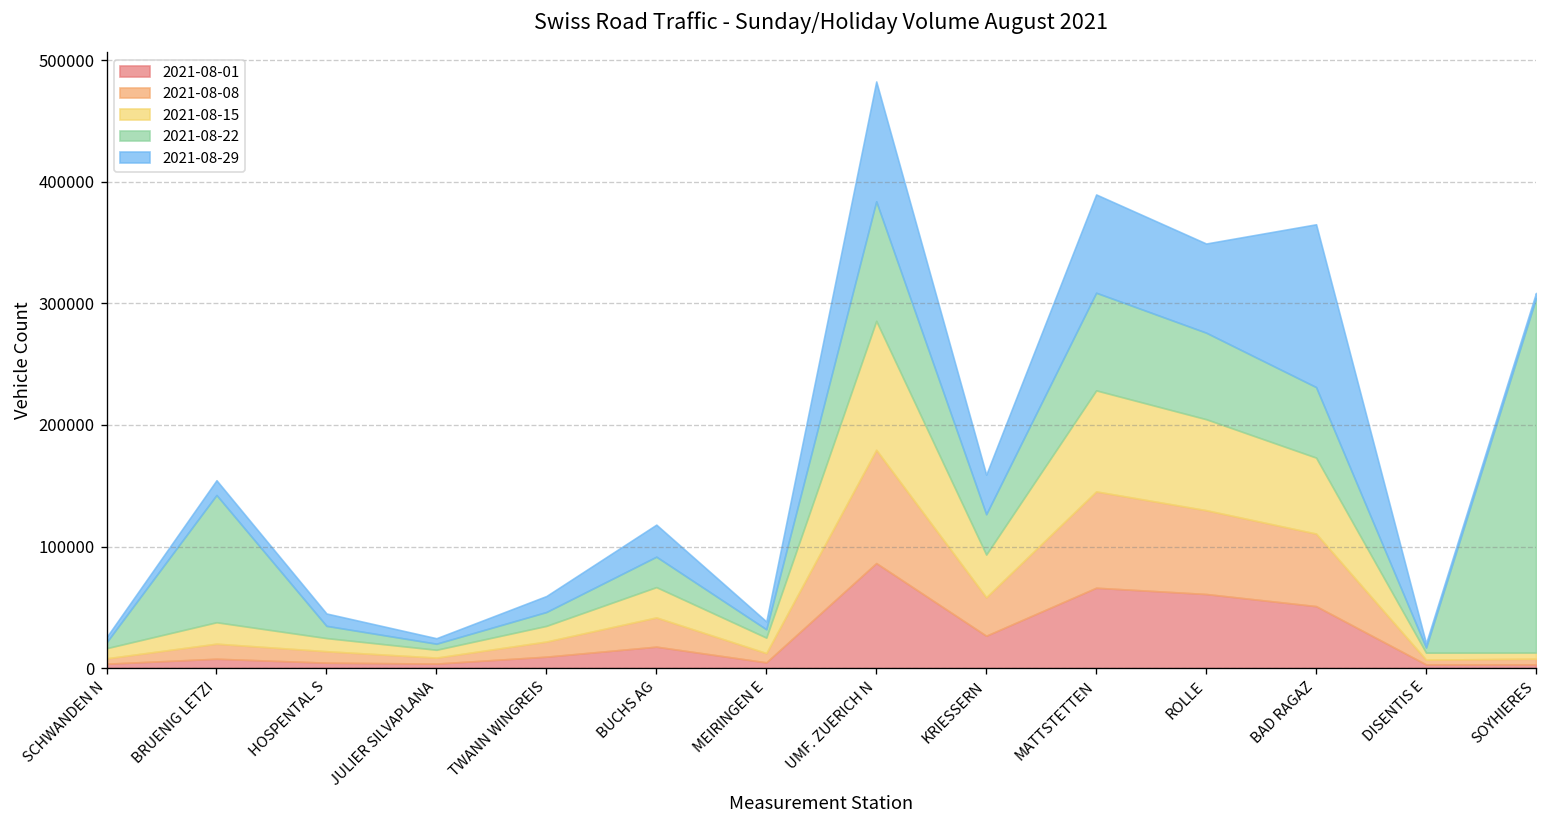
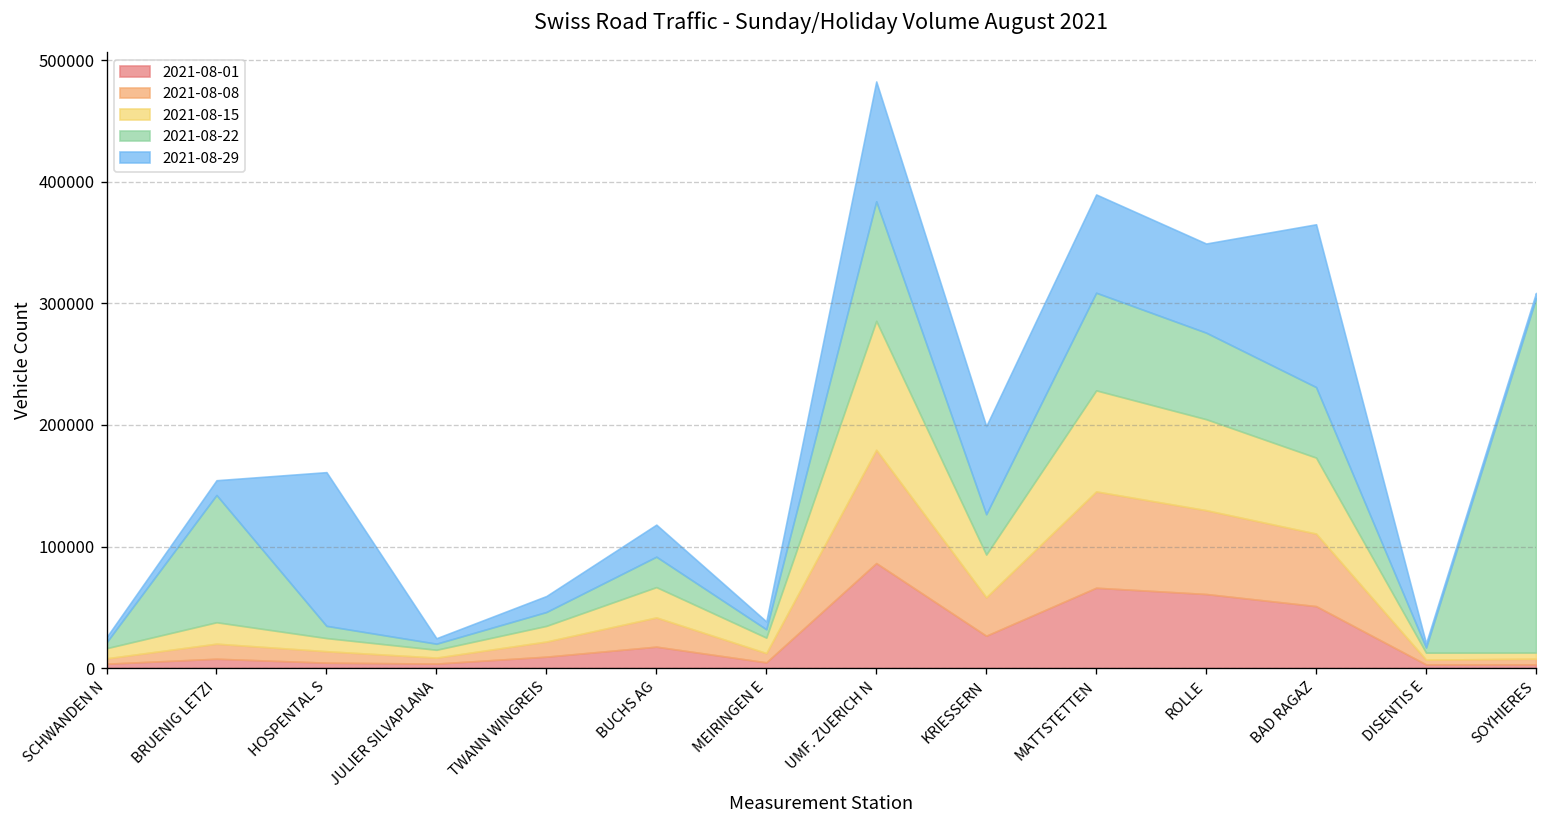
  {
    "2021-08-22": {
      "SCHWANDEN N": 5000,
      "BRUENIG LETZI": 105000,
      "HOSPENTAL S": 10000,
      "JULIER SILVAPLANA": 5000,
      "TWANN WINGREIS": 11000,
      "BUCHS AG": 25000,
      "MEIRINGEN E": 7000,
      "UMF. ZUERICH N": 98000,
      "KRIESSERN": 33000,
      "MATTSTETTEN": 80000,
      "ROLLE": 71000,
      "BAD RAGAZ": 58000,
      "DISENTIS E": 4000,
      "SOYHIERES": 292000
    },
    "2021-08-29": {
      "SCHWANDEN N": 4000,
      "BRUENIG LETZI": 12000,
-     "HOSPENTAL S": 10000,
+     "HOSPENTAL S": 126000,
      "JULIER SILVAPLANA": 5000,
      "TWANN WINGREIS": 13000,
      "BUCHS AG": 26000,
      "MEIRINGEN E": 6000,
      "UMF. ZUERICH N": 99000,
-     "KRIESSERN": 33000,
+     "KRIESSERN": 73000,
      "MATTSTETTEN": 81000,
      "ROLLE": 73000,
      "BAD RAGAZ": 134000,
      "DISENTIS E": 4000,
      "SOYHIERES": 4000
    }
  }
